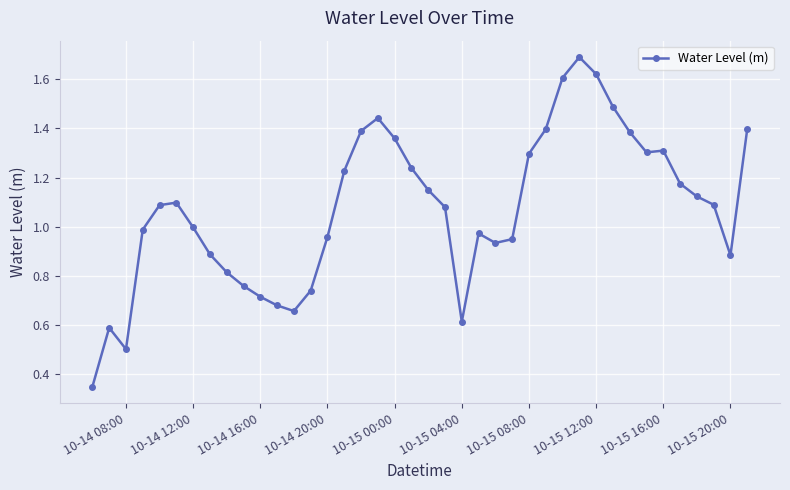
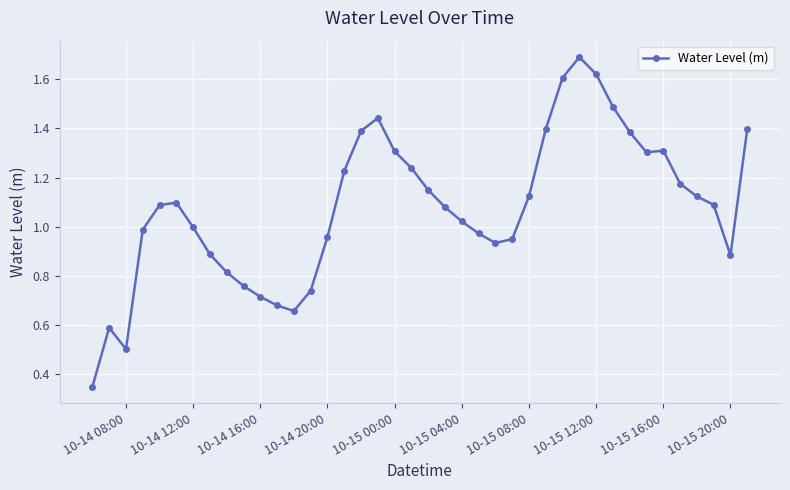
  {
    "10-14 08:00": 0.50,
    "10-14 12:00": 1.00,
    "10-14 16:00": 0.72,
    "10-14 20:00": 0.96,
-   "10-15 00:00": 1.36,
-   "10-15 04:00": 0.61,
-   "10-15 08:00": 1.30,
+   "10-15 00:00": 1.31,
+   "10-15 04:00": 1.02,
+   "10-15 08:00": 1.12,
    "10-15 12:00": 1.62,
    "10-15 16:00": 1.31,
    "10-15 20:00": 0.88
  }
